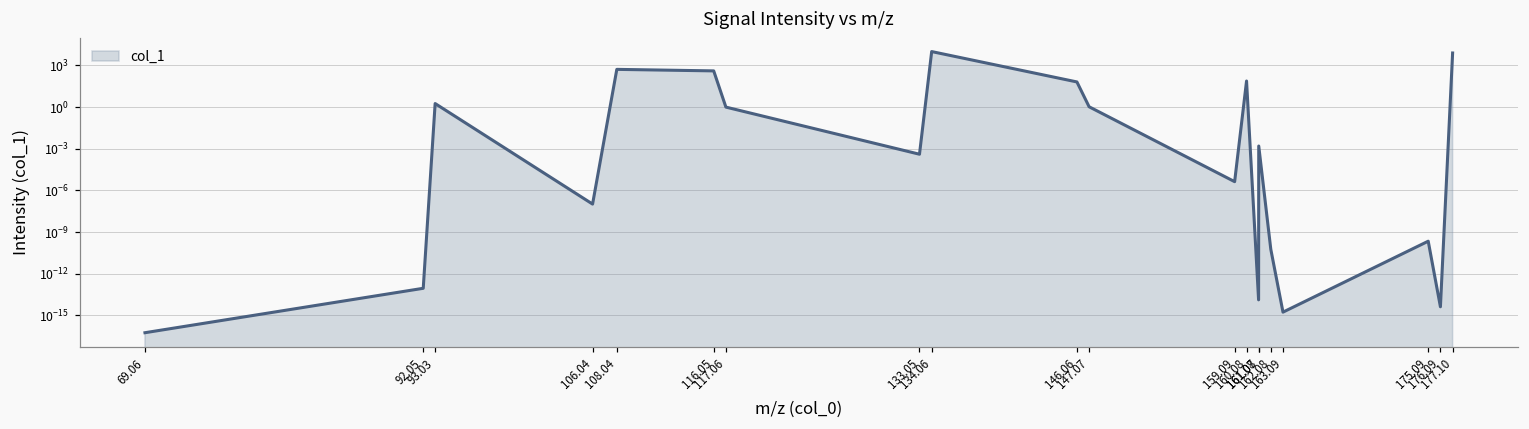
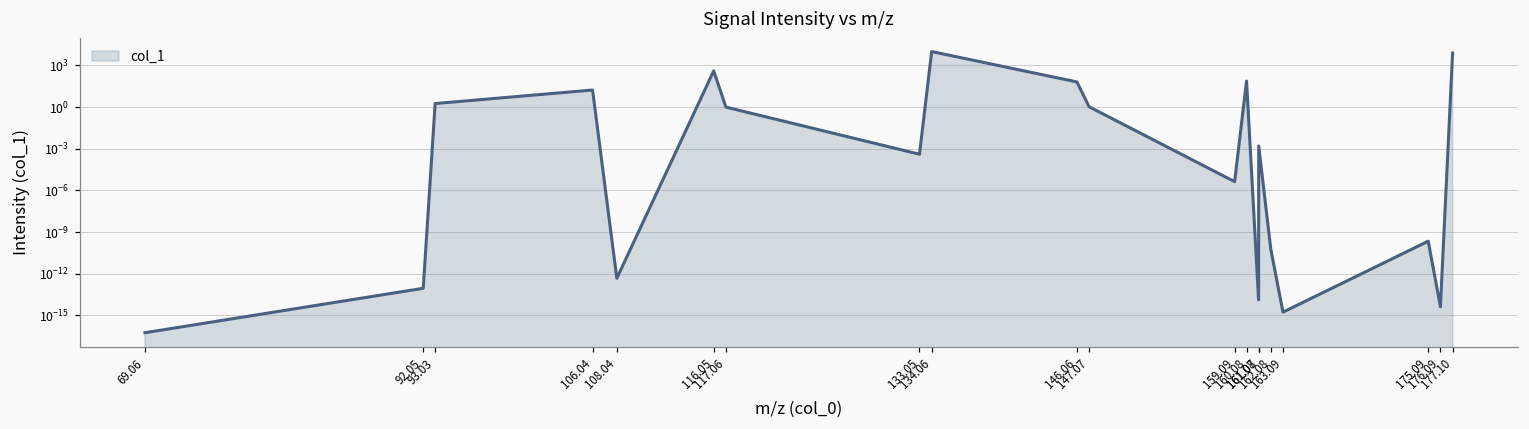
  {
    "69.06": 0.000000000000,
    "92.05": 0.000000000000,
    "93.03": 2,
-   "106.04": 0,
-   "108.04": 500,
+   "106.04": 20,
+   "108.04": 0,
    "116.05": 400,
    "117.06": 1,
    "133.05": 0.0004,
    "134.06": 10000,
    "146.06": 100,
    "147.07": 1,
    "159.09": 0.000004,
    "160.08": 100,
    "161.07": 0.000000000000,
    "161.08": 0.002,
    "162.08": 0.0000000001,
    "163.09": 0.000000000000,
    "175.09": 0.0000000002,
    "176.09": 0.000000000000,
    "177.10": 10000
  }
